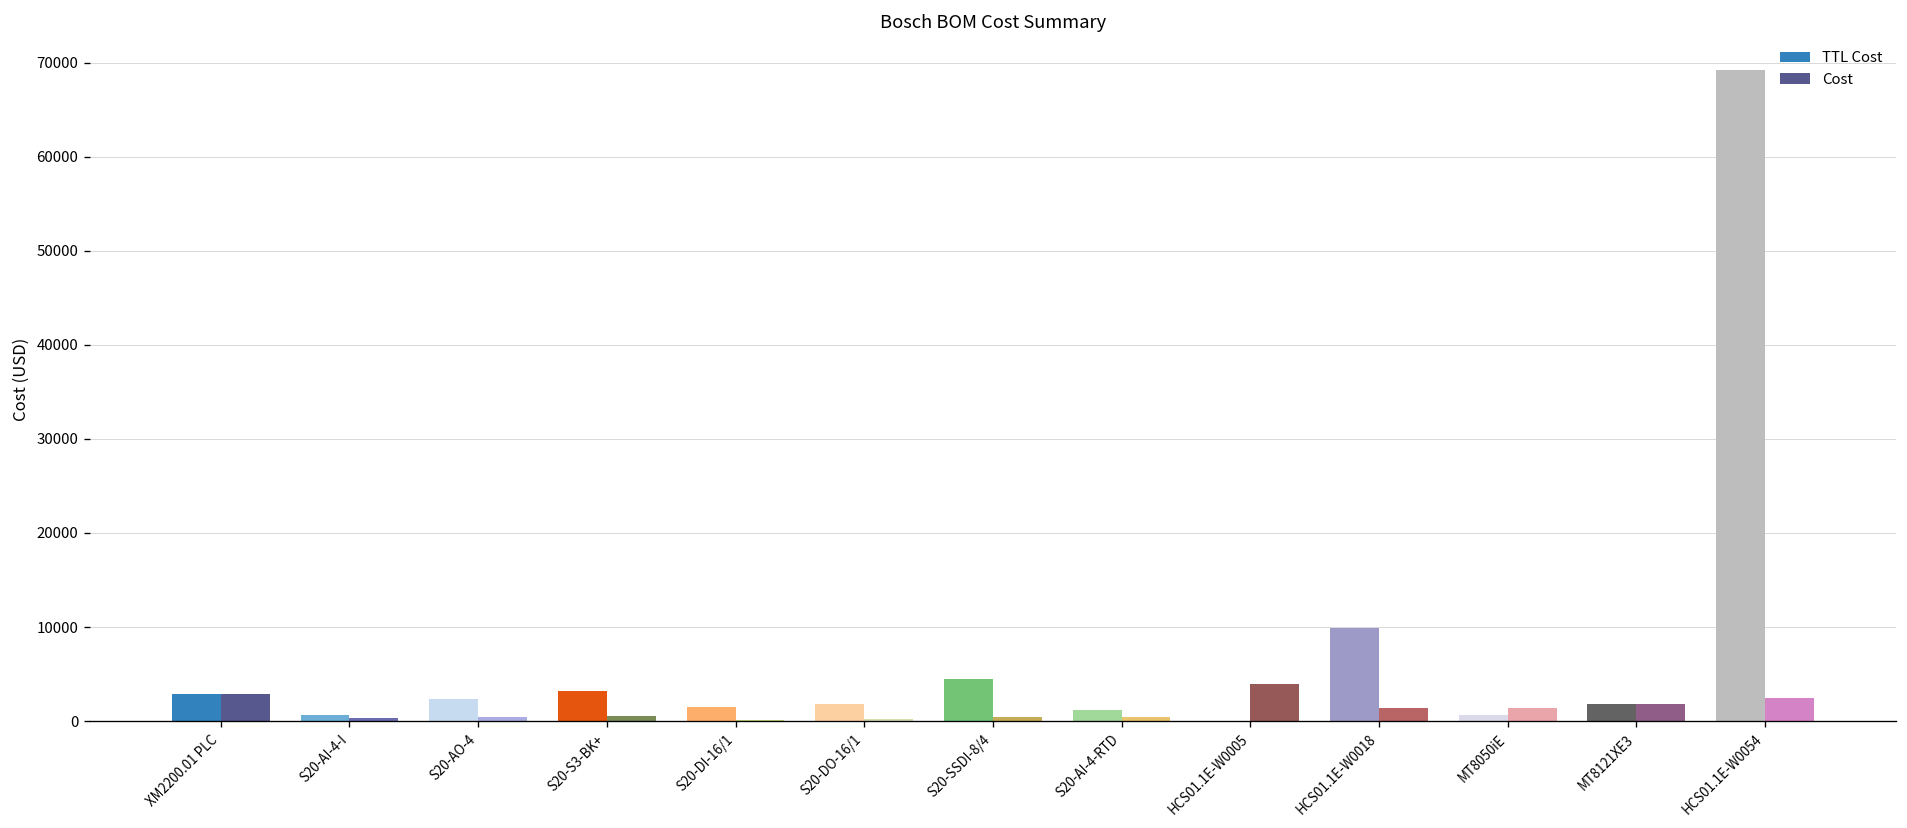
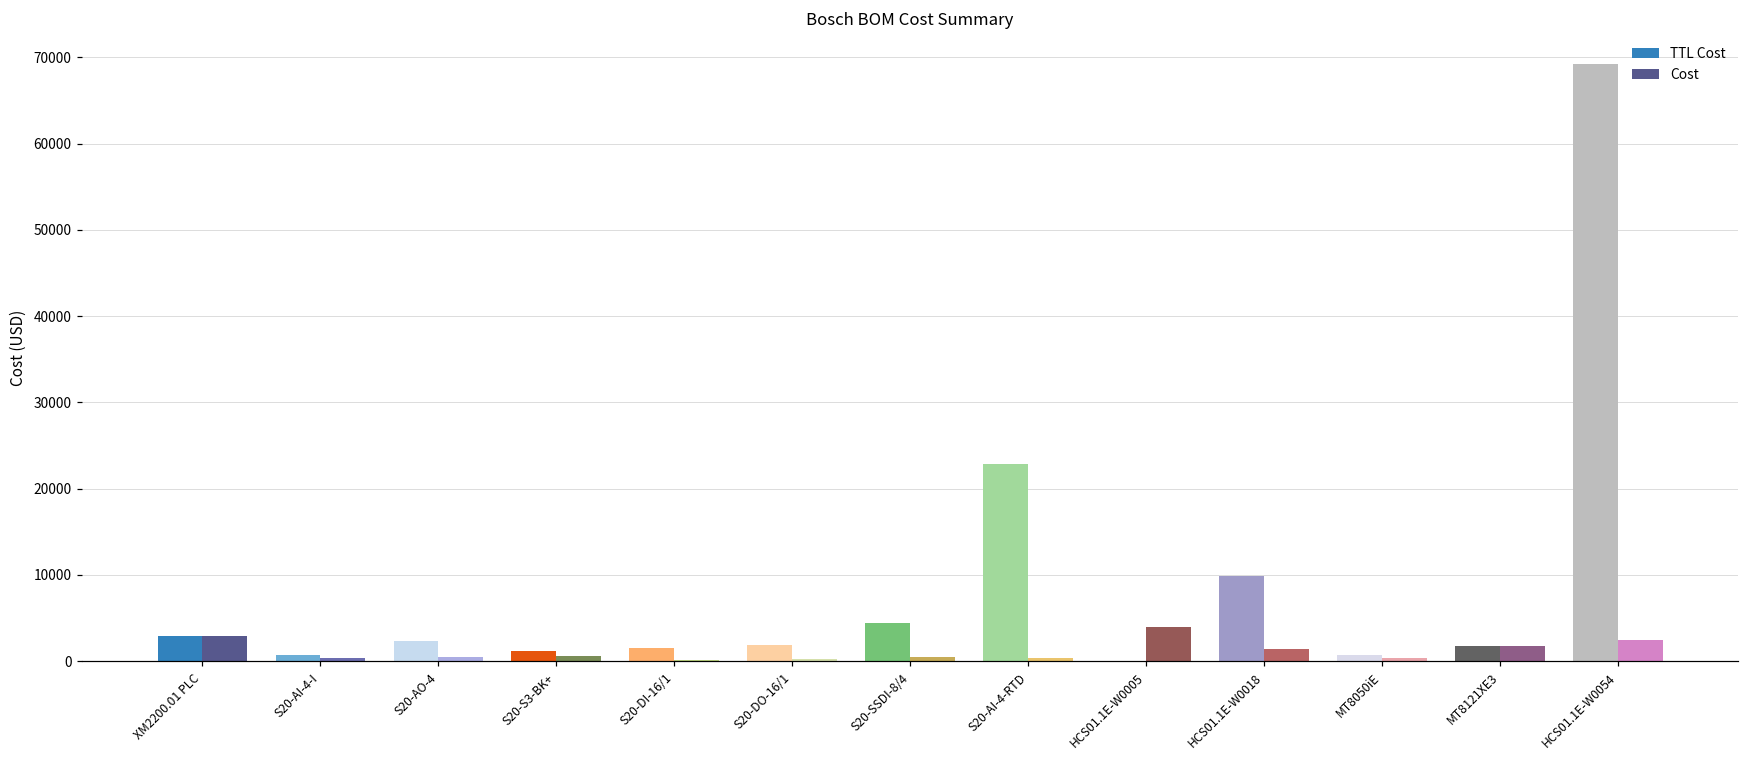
  {
    "TTL Cost": {
      "XM2200.01 PLC": 3000,
      "S20-AI-4-I": 1000,
      "S20-AO-4": 2000,
-     "S20-S3-BK+": 3000,
+     "S20-S3-BK+": 1000,
      "S20-DI-16/1": 2000,
      "S20-DO-16/1": 2000,
      "S20-SSDI-8/4": 4000,
-     "S20-AI-4-RTD": 1000,
+     "S20-AI-4-RTD": 23000,
      "HCS01.1E-W0005": 0,
      "HCS01.1E-W0018": 10000,
      "MT8050iE": 1000,
      "MT8121XE3": 2000,
      "HCS01.1E-W0054": 69000
    },
    "Cost": {
      "XM2200.01 PLC": 3000,
      "S20-AI-4-I": 0,
      "S20-AO-4": 0,
      "S20-S3-BK+": 1000,
      "S20-SSDI-8/4": 0,
      "S20-AI-4-RTD": 0,
      "HCS01.1E-W0005": 4000,
      "HCS01.1E-W0018": 1000,
-     "MT8050iE": 1000,
+     "MT8050iE": 0,
      "MT8121XE3": 2000,
      "HCS01.1E-W0054": 2000
    }
  }
